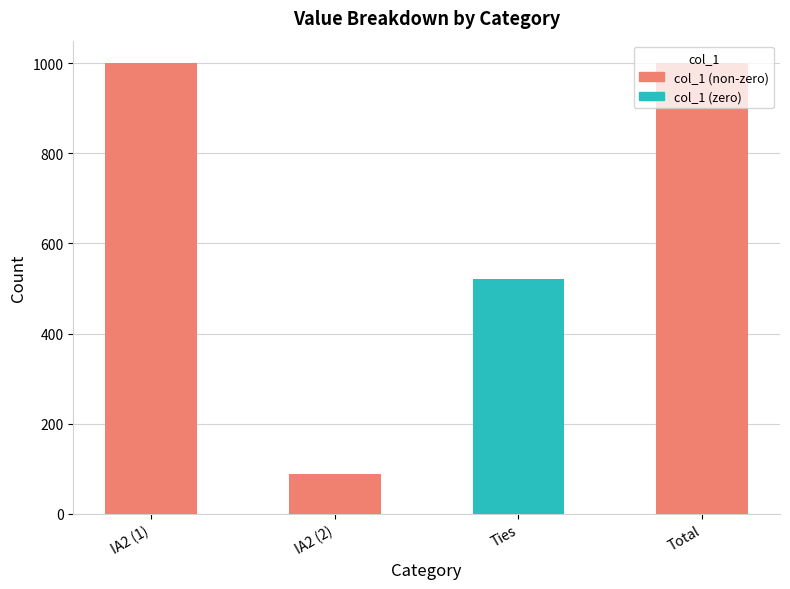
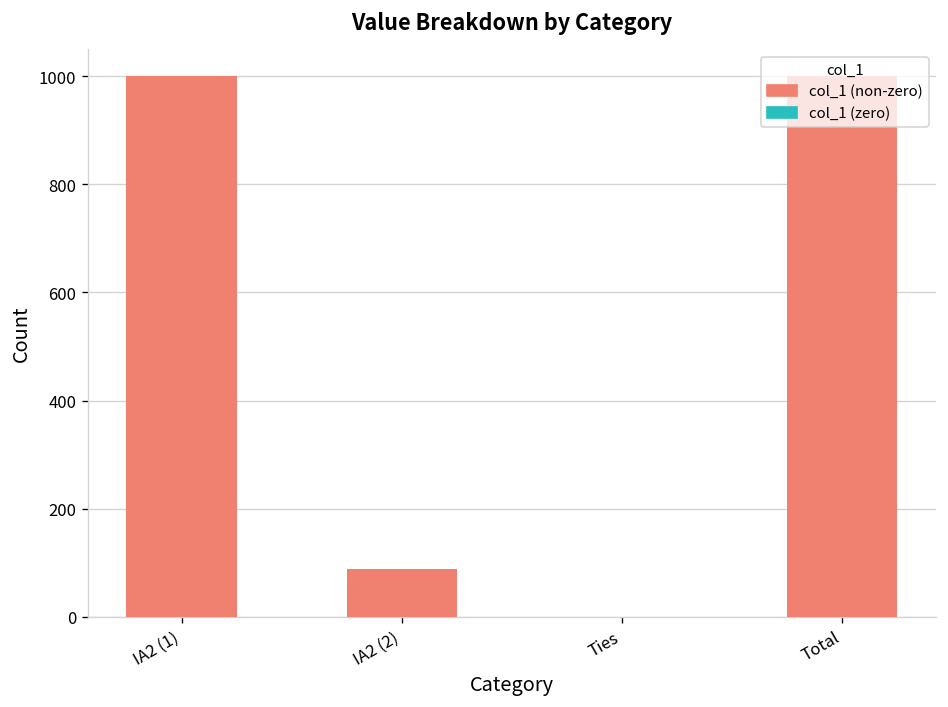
  {
    "IA2 (1)": 1000,
    "IA2 (2)": 90,
-   "Ties": 520
+   "Ties": 0
  }
